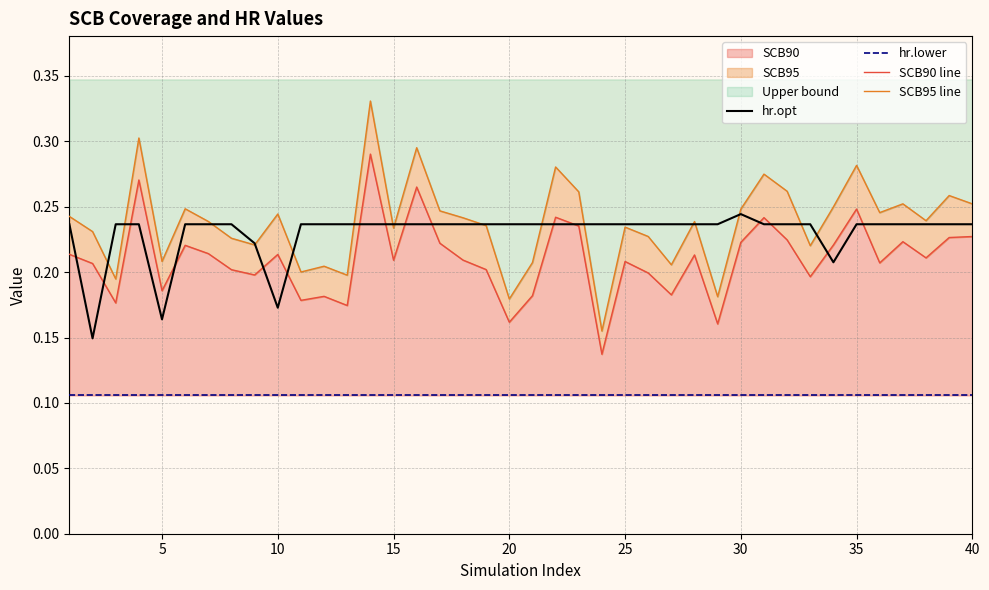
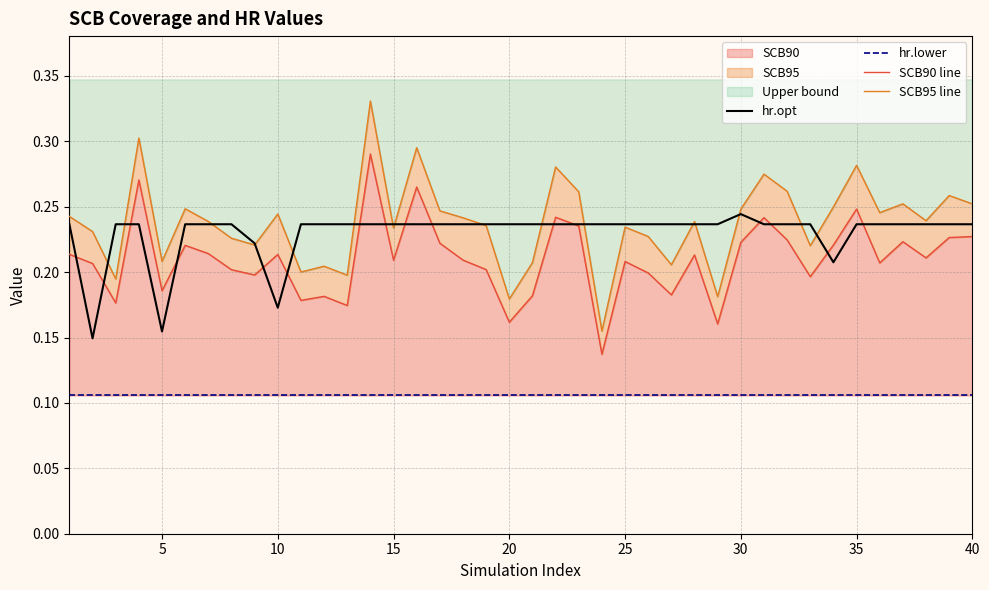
  {
    "hr.opt": {
-     "5": 0.164,
+     "5": 0.155,
      "10": 0.173,
      "15": 0.237,
      "20": 0.237,
      "25": 0.237,
      "30": 0.244,
      "35": 0.237,
      "40": 0.237
    },
    "hr.lower": {
      "5": 0.106,
      "10": 0.106,
      "15": 0.106,
      "20": 0.106,
      "25": 0.106,
      "30": 0.106,
      "35": 0.106,
      "40": 0.106
    },
    "Upper bound": {
      "5": 0.139,
      "10": 0.103,
      "15": 0.114,
      "20": 0.168,
      "25": 0.113,
      "40": 0.095
    }
  }
